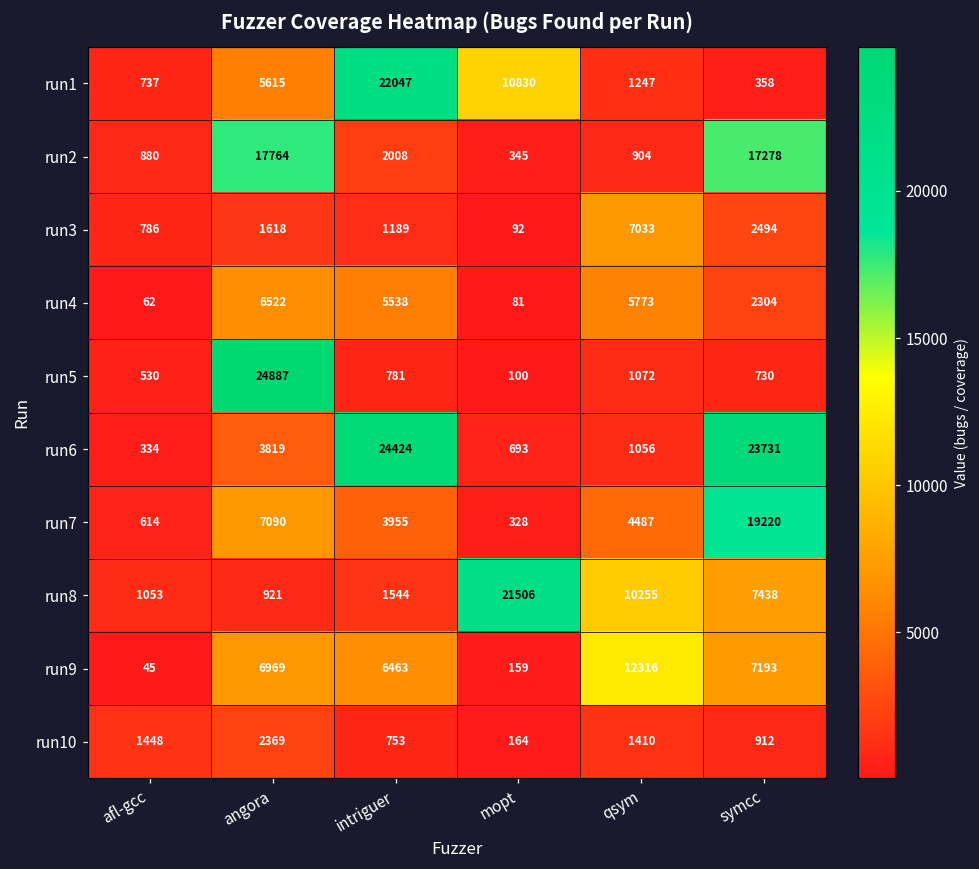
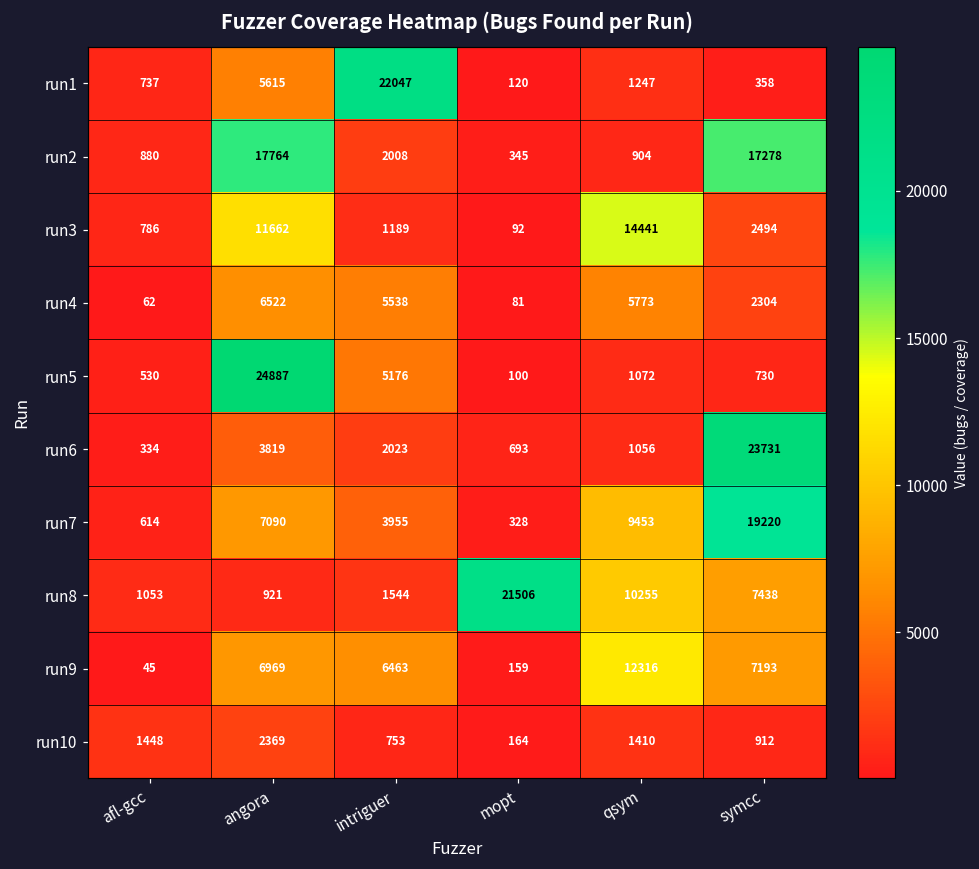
  {
    "run1": {
      "afl-gcc": 737,
      "angora": 5615,
      "intriguer": 22047,
-     "mopt": 10830,
+     "mopt": 120,
      "qsym": 1247,
      "symcc": 358
    },
    "run2": {
      "afl-gcc": 880,
      "angora": 17764,
      "intriguer": 2008,
      "mopt": 345,
      "qsym": 904,
      "symcc": 17278
    },
    "run3": {
      "afl-gcc": 786,
-     "angora": 1618,
+     "angora": 11662,
      "intriguer": 1189,
      "mopt": 92,
-     "qsym": 7033,
+     "qsym": 14441,
      "symcc": 2494
    },
    "run4": {
      "afl-gcc": 62,
      "angora": 6522,
      "intriguer": 5538,
      "mopt": 81,
      "qsym": 5773,
      "symcc": 2304
    },
    "run5": {
      "afl-gcc": 530,
      "angora": 24887,
-     "intriguer": 781,
+     "intriguer": 5176,
      "mopt": 100,
      "qsym": 1072,
      "symcc": 730
    },
    "run6": {
      "afl-gcc": 334,
      "angora": 3819,
-     "intriguer": 24424,
+     "intriguer": 2023,
      "mopt": 693,
      "qsym": 1056,
      "symcc": 23731
    },
    "run7": {
      "afl-gcc": 614,
      "angora": 7090,
      "intriguer": 3955,
      "mopt": 328,
-     "qsym": 4487,
+     "qsym": 9453,
      "symcc": 19220
    },
    "run8": {
      "afl-gcc": 1053,
      "angora": 921,
      "intriguer": 1544,
      "mopt": 21506,
      "qsym": 10255,
      "symcc": 7438
    },
    "run9": {
      "afl-gcc": 45,
      "angora": 6969,
      "intriguer": 6463,
      "mopt": 159,
      "qsym": 12316,
      "symcc": 7193
    },
    "run10": {
      "afl-gcc": 1448,
      "angora": 2369,
      "intriguer": 753,
      "mopt": 164,
      "qsym": 1410,
      "symcc": 912
    }
  }
